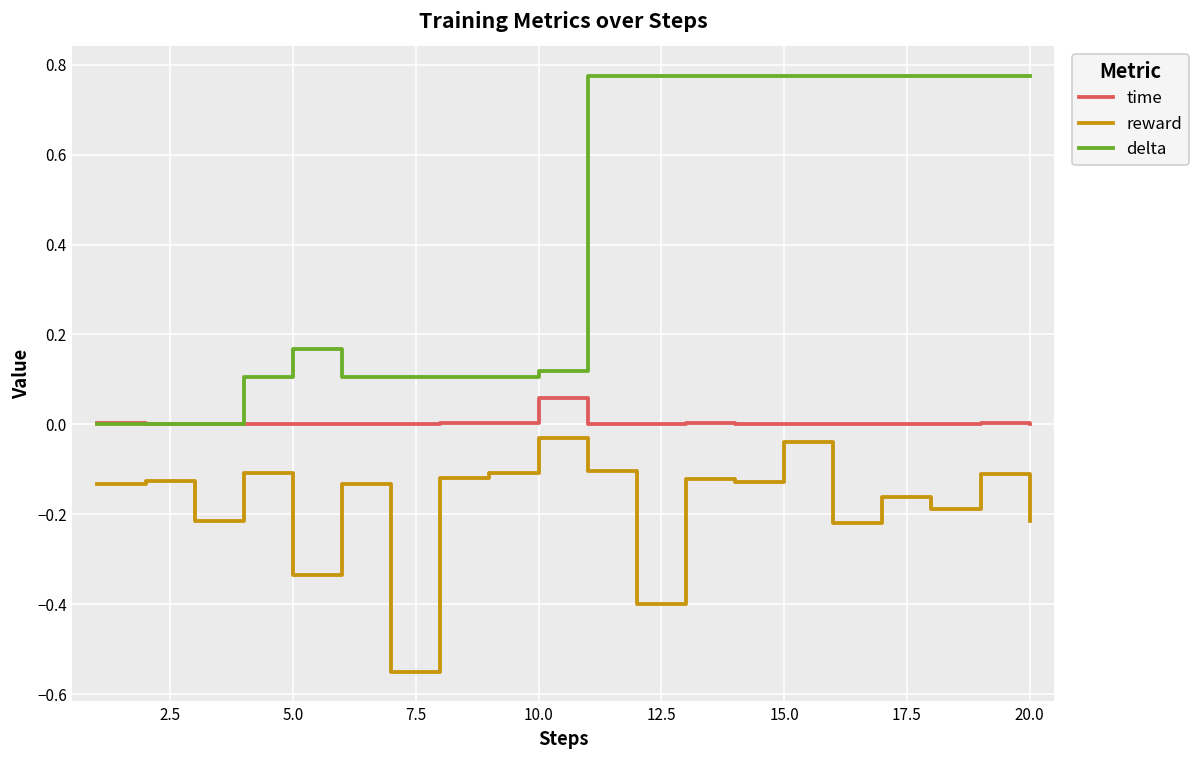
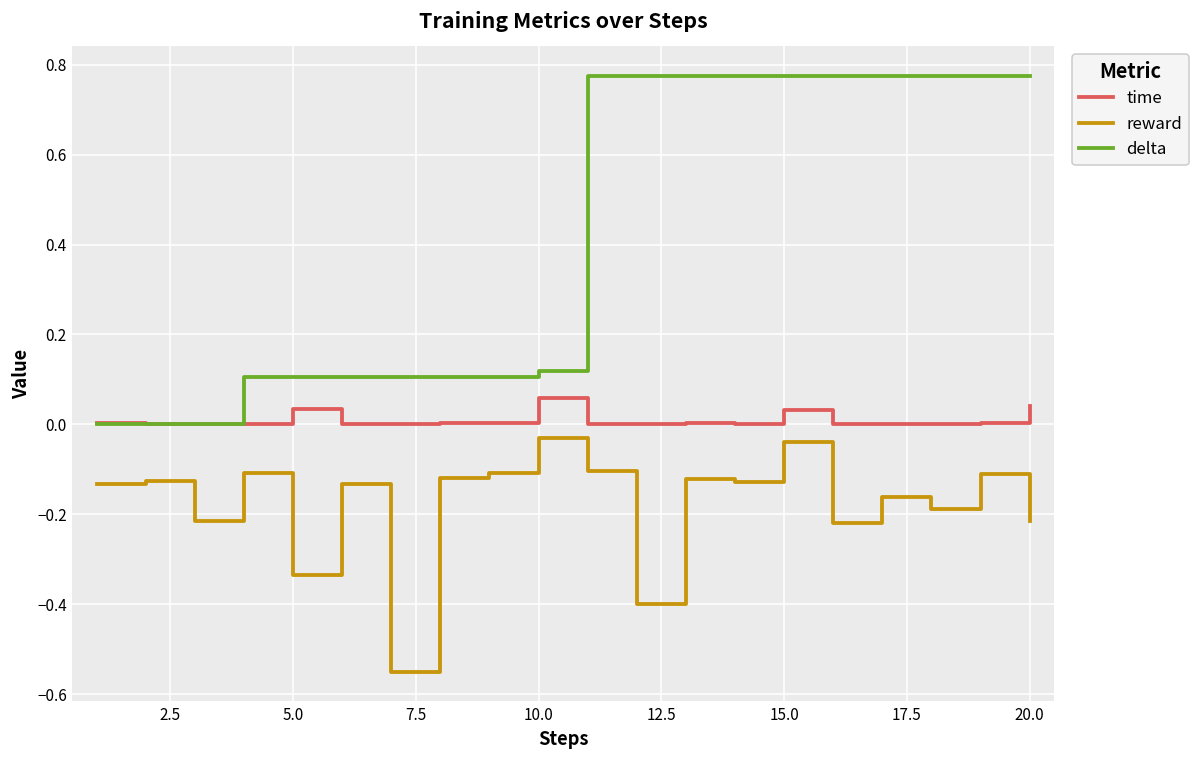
  {
    "time": {
-     "5.0": 0.00,
+     "5.0": 0.04,
      "10.0": 0.06,
-     "15.0": 0.00,
-     "20.0": 0.00
+     "15.0": 0.03,
+     "20.0": 0.04
    },
    "reward": {
      "5.0": -0.34,
      "10.0": -0.03,
      "15.0": -0.04,
      "20.0": -0.21
    },
    "delta": {
-     "5.0": 0.17,
+     "5.0": 0.11,
      "10.0": 0.12,
      "15.0": 0.78,
      "20.0": 0.78
    }
  }
